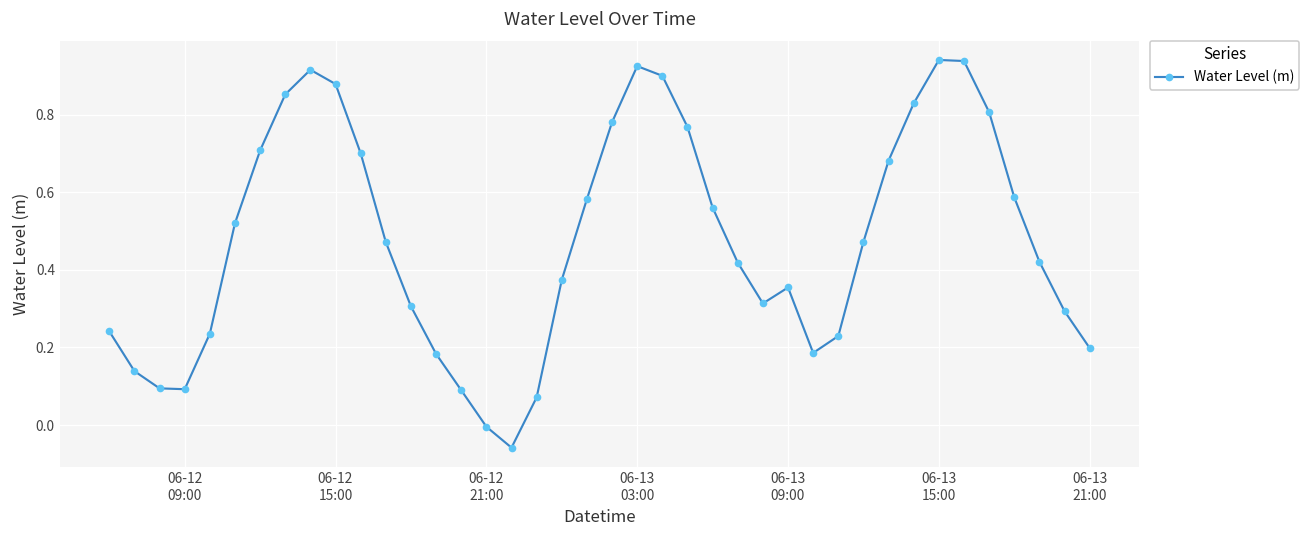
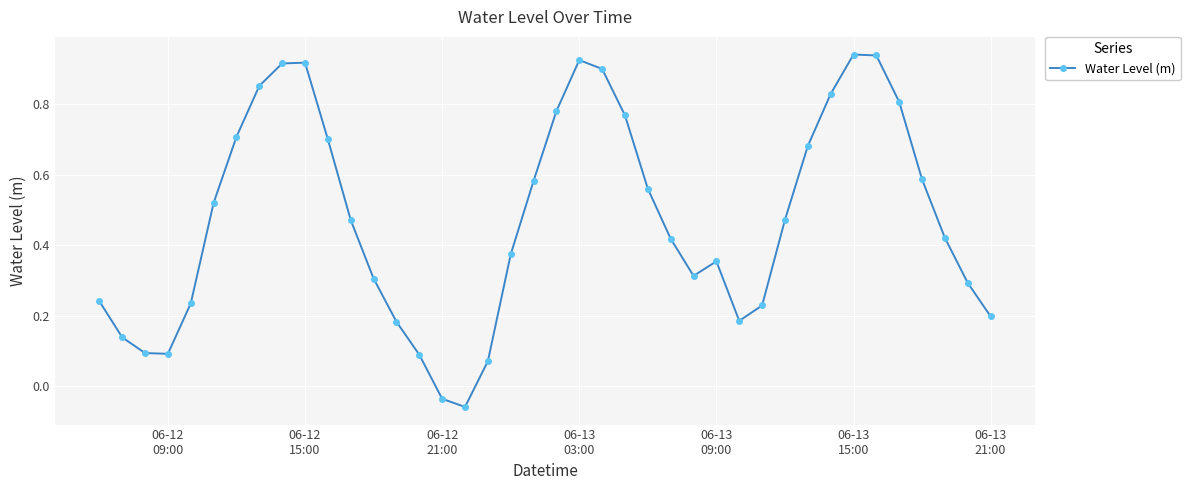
  {
    "06-12 09:00": 0.09,
-   "06-12 15:00": 0.88,
-   "06-12 21:00": 0.00,
+   "06-12 15:00": 0.92,
+   "06-12 21:00": -0.04,
    "06-13 03:00": 0.93,
    "06-13 09:00": 0.35,
    "06-13 15:00": 0.94,
    "06-13 21:00": 0.20
  }
